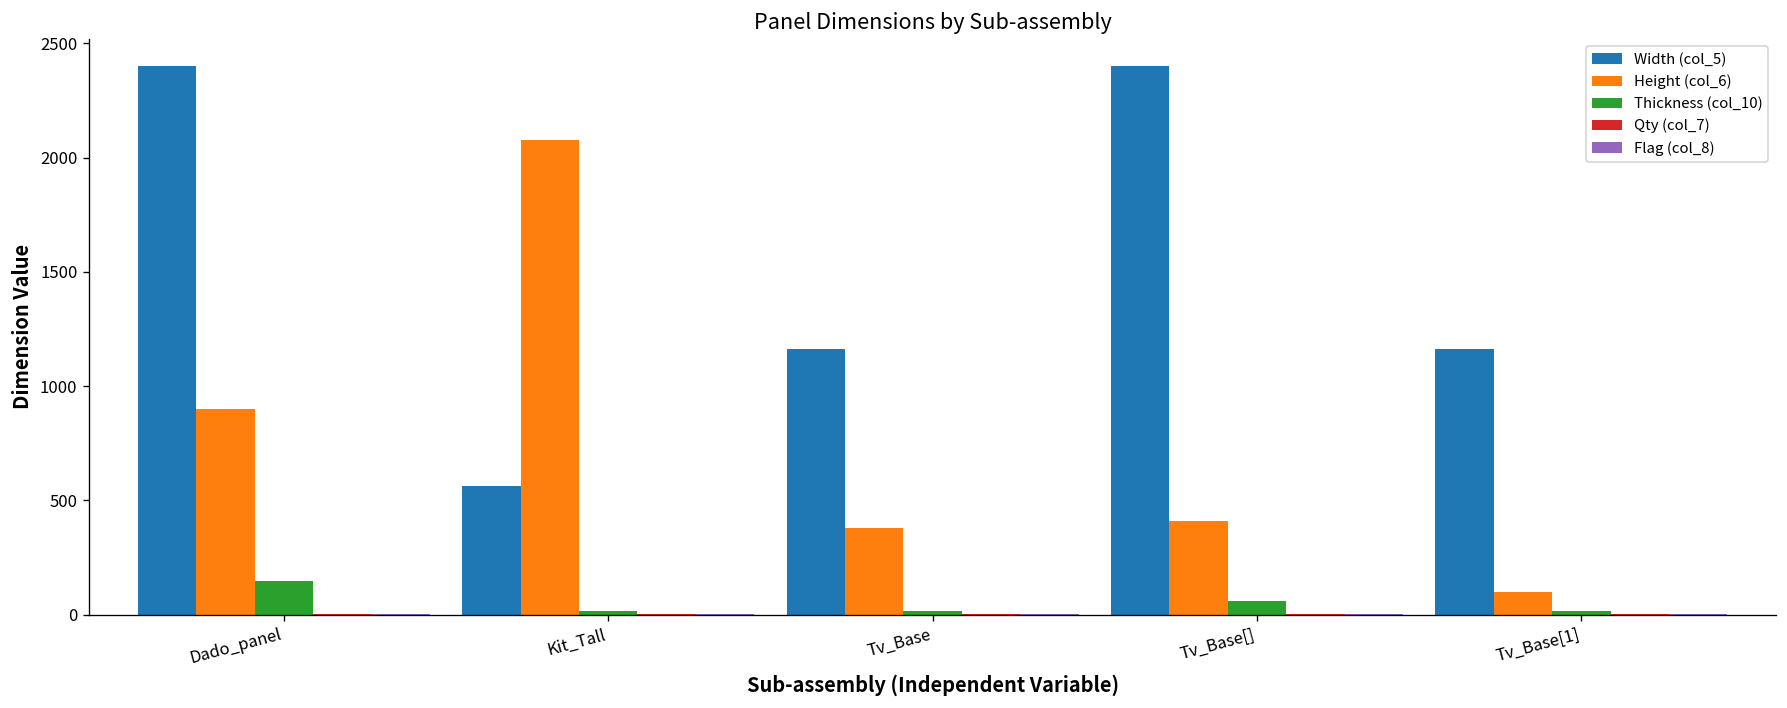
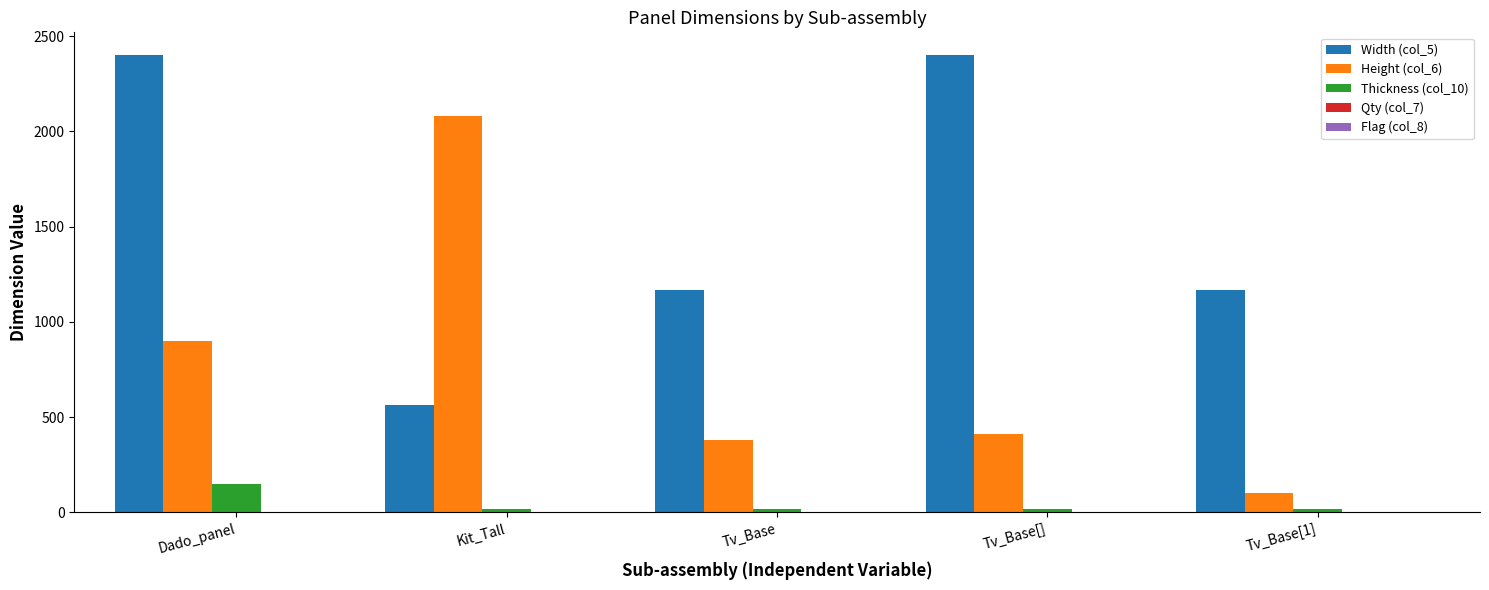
  {
    "Width (col_5)": {
      "Dado_panel": 2400,
      "Kit_Tall": 560,
      "Tv_Base": 1160,
      "Tv_Base[]": 2400,
      "Tv_Base[1]": 1160
    },
    "Height (col_6)": {
      "Dado_panel": 900,
      "Kit_Tall": 2080,
      "Tv_Base": 380,
      "Tv_Base[]": 410,
      "Tv_Base[1]": 100
    },
    "Thickness (col_10)": {
      "Dado_panel": 150,
      "Kit_Tall": 20,
      "Tv_Base": 20,
-     "Tv_Base[]": 60,
+     "Tv_Base[]": 20,
      "Tv_Base[1]": 20
    }
  }
